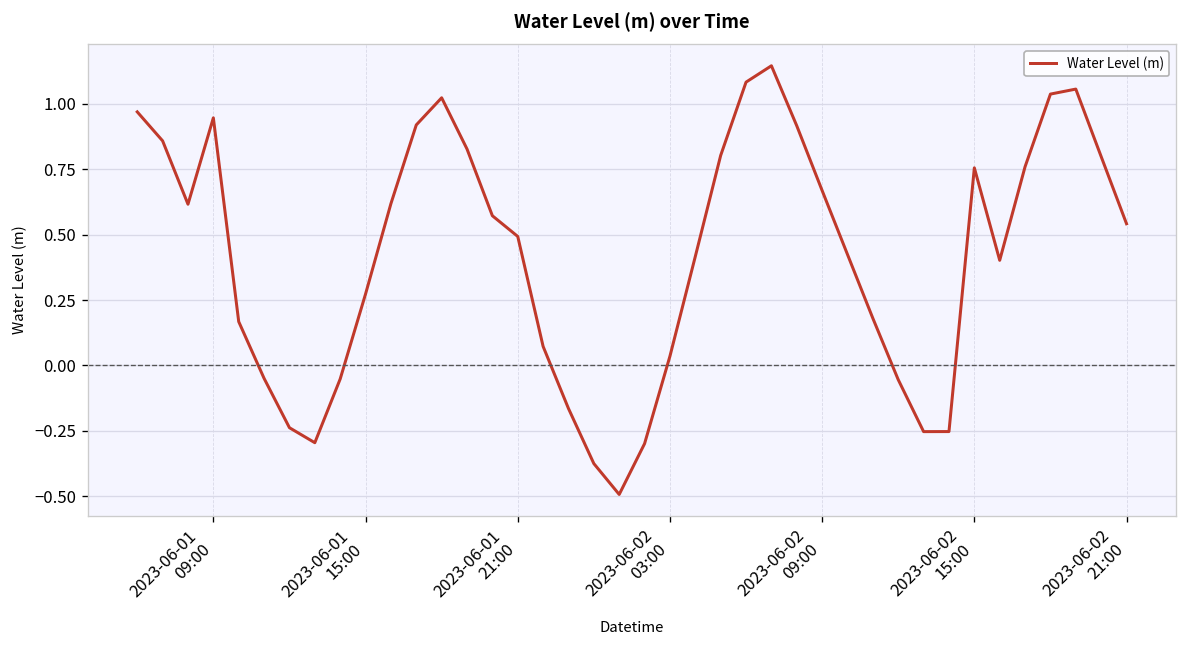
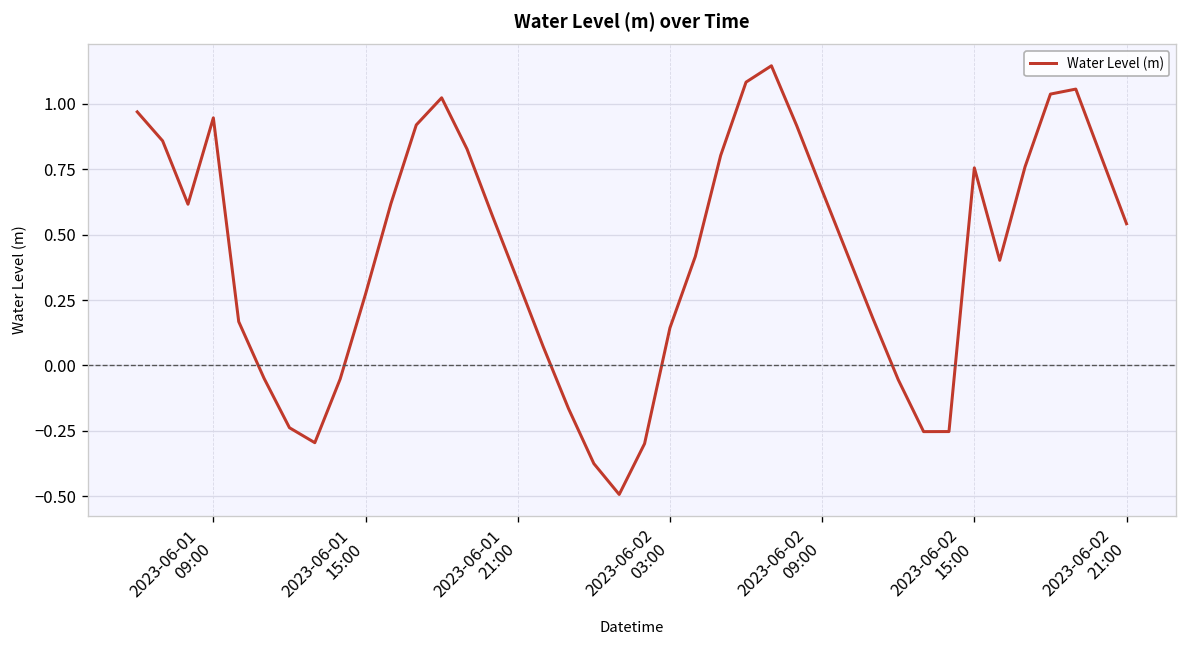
  {
    "2023-06-01 09:00": 0.95,
    "2023-06-01 15:00": 0.27,
-   "2023-06-01 21:00": 0.49,
-   "2023-06-02 03:00": 0.04,
+   "2023-06-01 21:00": 0.32,
+   "2023-06-02 03:00": 0.14,
    "2023-06-02 09:00": 0.67,
    "2023-06-02 15:00": 0.76,
    "2023-06-02 21:00": 0.54
  }
